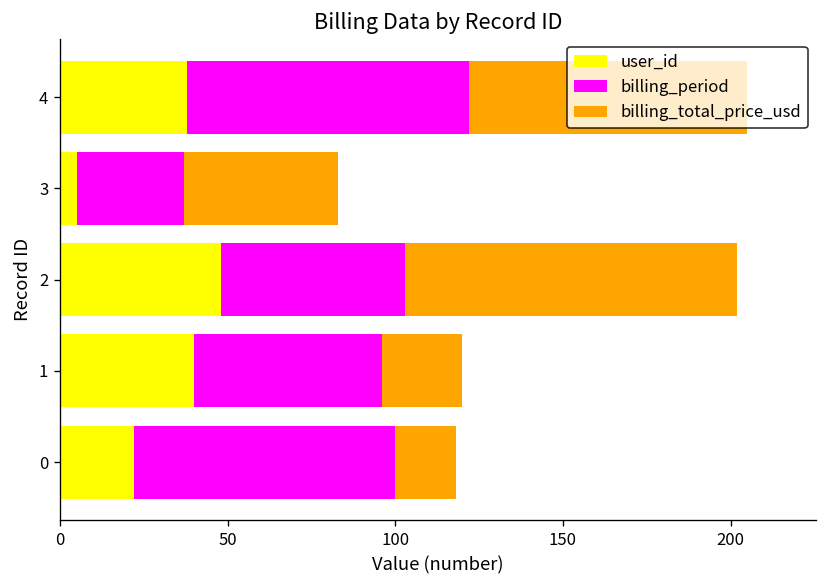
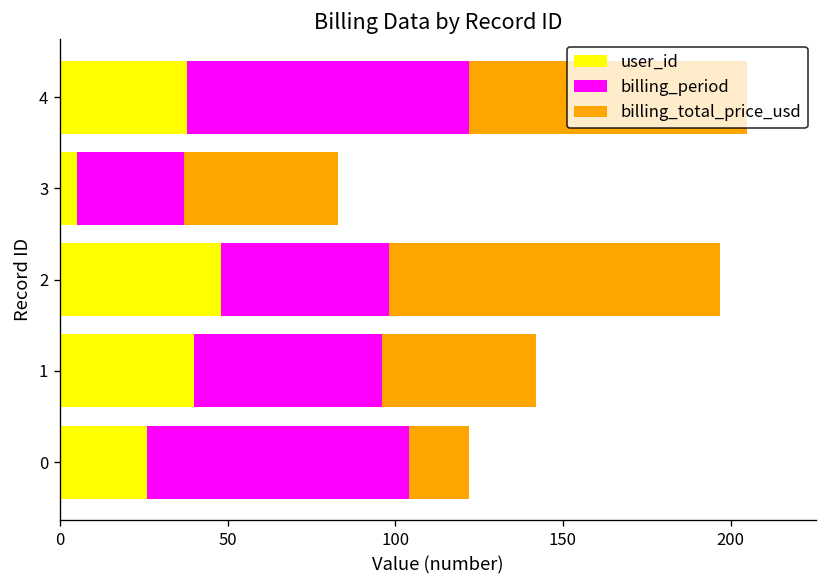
  {
    "user_id": {
      "4": 38,
      "3": 5,
      "2": 48,
      "1": 40,
-     "0": 22
+     "0": 26
    },
    "billing_period": {
      "4": 84,
      "3": 32,
-     "2": 55,
+     "2": 50,
      "1": 56,
      "0": 78
    },
    "billing_total_price_usd": {
      "3": 46,
      "2": 99,
-     "1": 24,
+     "1": 46,
      "0": 18
    }
  }
